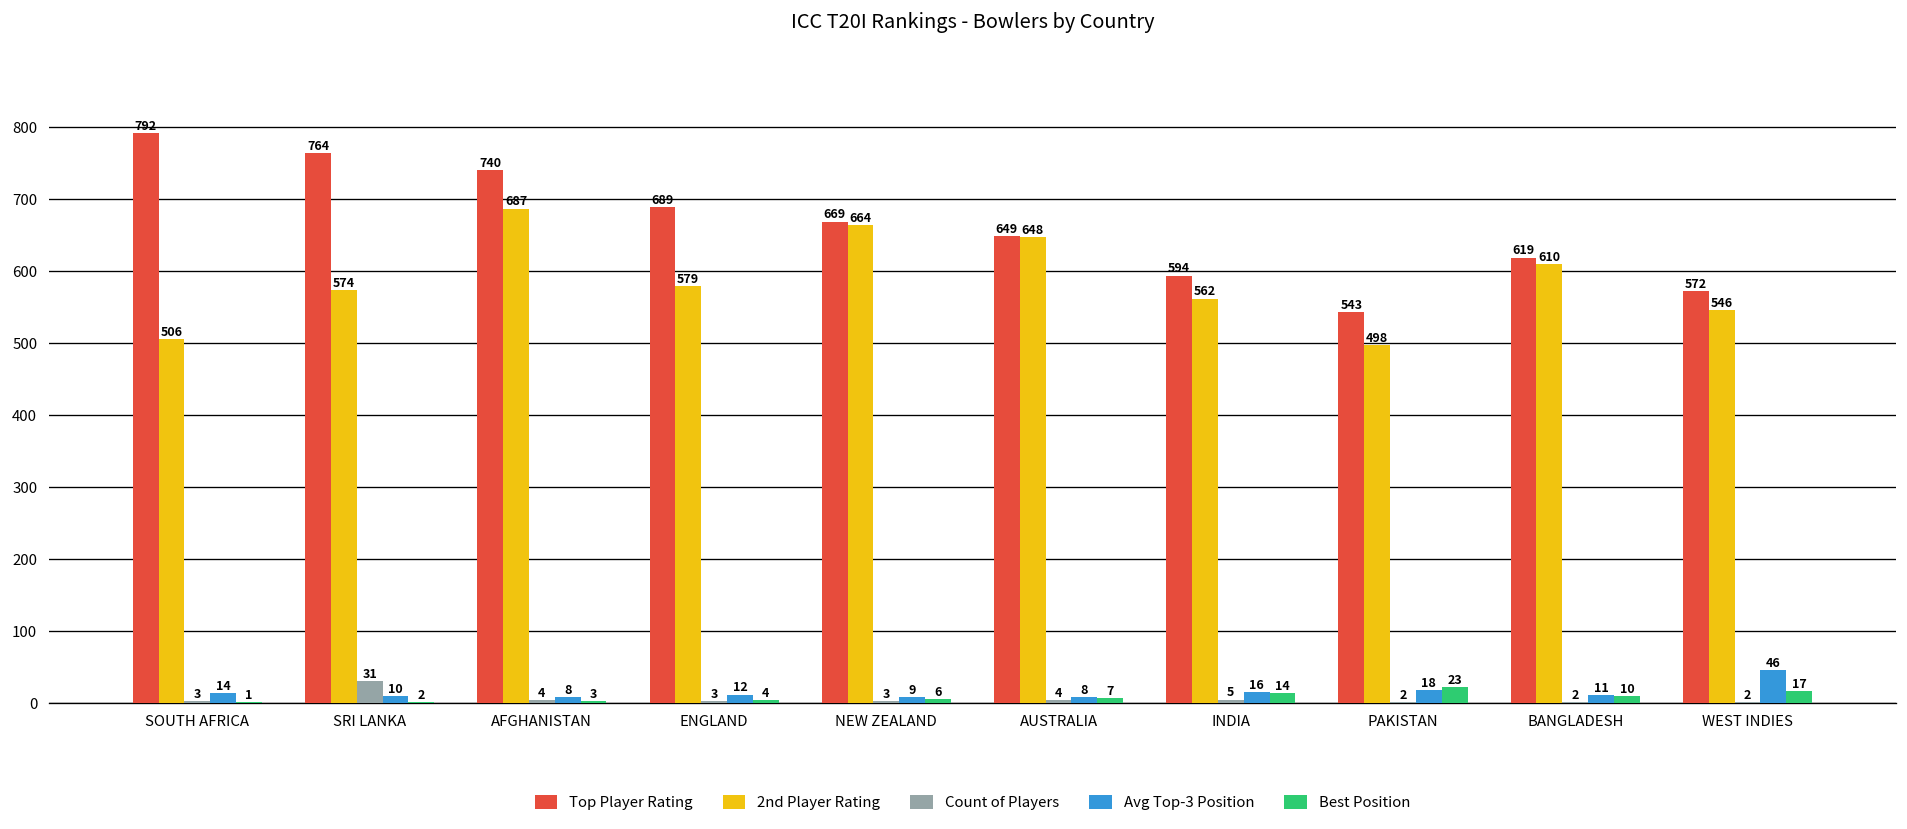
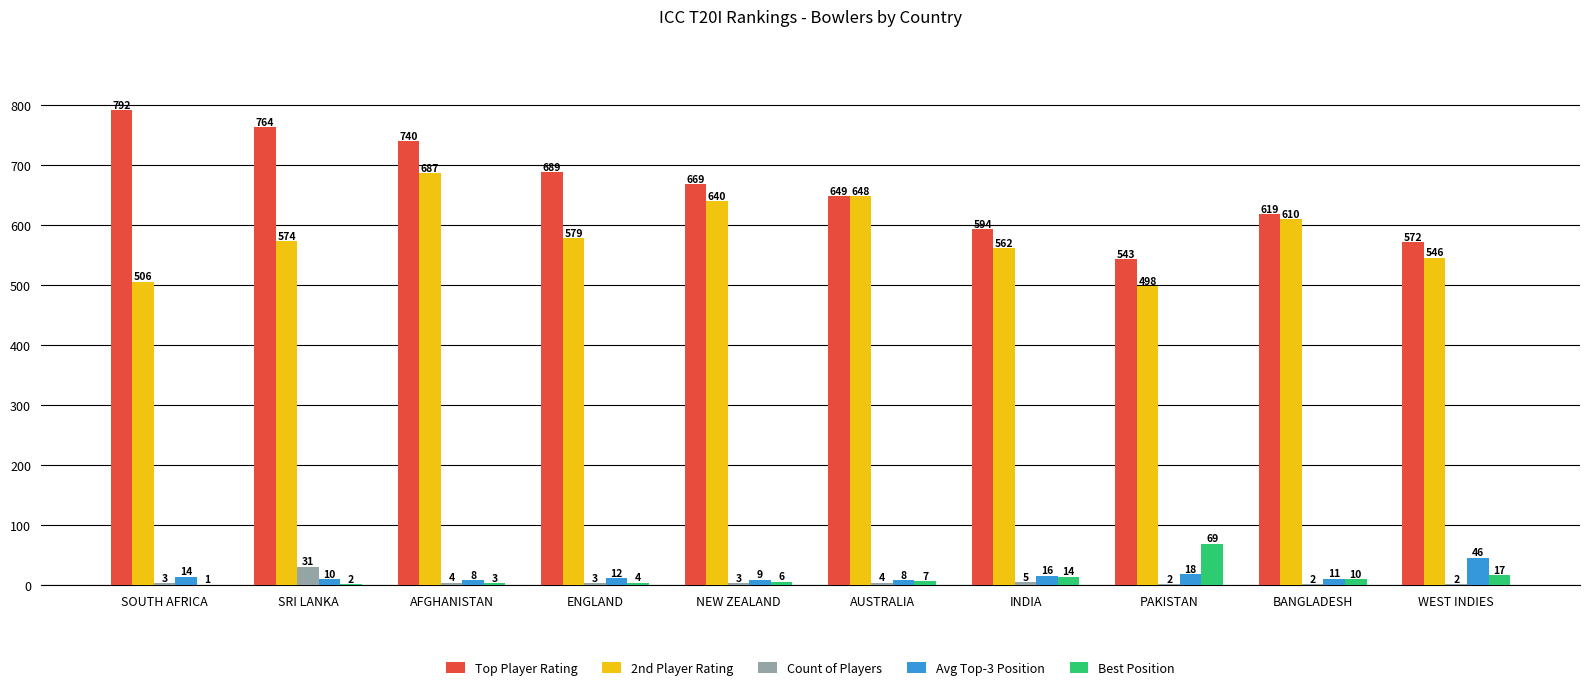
  {
    "Top Player Rating": {
      "SOUTH AFRICA": 792,
      "SRI LANKA": 764,
      "AFGHANISTAN": 740,
      "ENGLAND": 689,
      "NEW ZEALAND": 669,
      "AUSTRALIA": 649,
      "INDIA": 594,
      "PAKISTAN": 543,
      "BANGLADESH": 619,
      "WEST INDIES": 572
    },
    "2nd Player Rating": {
      "SOUTH AFRICA": 506,
      "SRI LANKA": 574,
      "AFGHANISTAN": 687,
      "ENGLAND": 579,
-     "NEW ZEALAND": 664,
+     "NEW ZEALAND": 640,
      "AUSTRALIA": 648,
      "INDIA": 562,
      "PAKISTAN": 498,
      "BANGLADESH": 610,
      "WEST INDIES": 546
    },
    "Count of Players": {
      "SOUTH AFRICA": 3,
      "SRI LANKA": 31,
      "AFGHANISTAN": 4,
      "ENGLAND": 3,
      "NEW ZEALAND": 3,
      "AUSTRALIA": 4,
      "INDIA": 5,
      "PAKISTAN": 2,
      "BANGLADESH": 2,
      "WEST INDIES": 2
    },
    "Avg Top-3 Position": {
      "SOUTH AFRICA": 14,
      "SRI LANKA": 10,
      "AFGHANISTAN": 8,
      "ENGLAND": 12,
      "NEW ZEALAND": 9,
      "AUSTRALIA": 8,
      "INDIA": 16,
      "PAKISTAN": 18,
      "BANGLADESH": 11,
      "WEST INDIES": 46
    },
    "Best Position": {
      "SOUTH AFRICA": 1,
      "SRI LANKA": 2,
      "AFGHANISTAN": 3,
      "ENGLAND": 4,
      "NEW ZEALAND": 6,
      "AUSTRALIA": 7,
      "INDIA": 14,
-     "PAKISTAN": 23,
+     "PAKISTAN": 69,
      "BANGLADESH": 10,
      "WEST INDIES": 17
    }
  }
